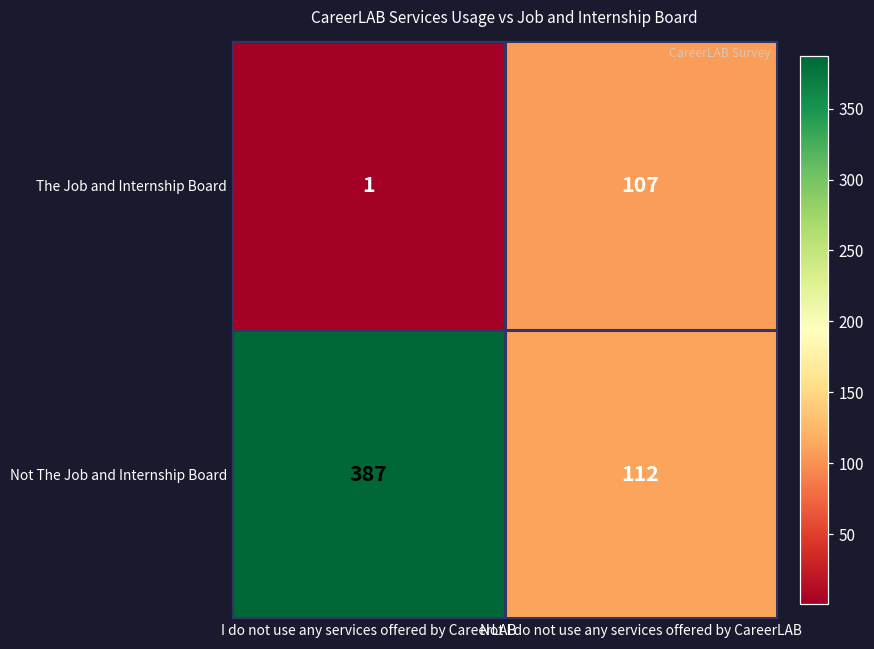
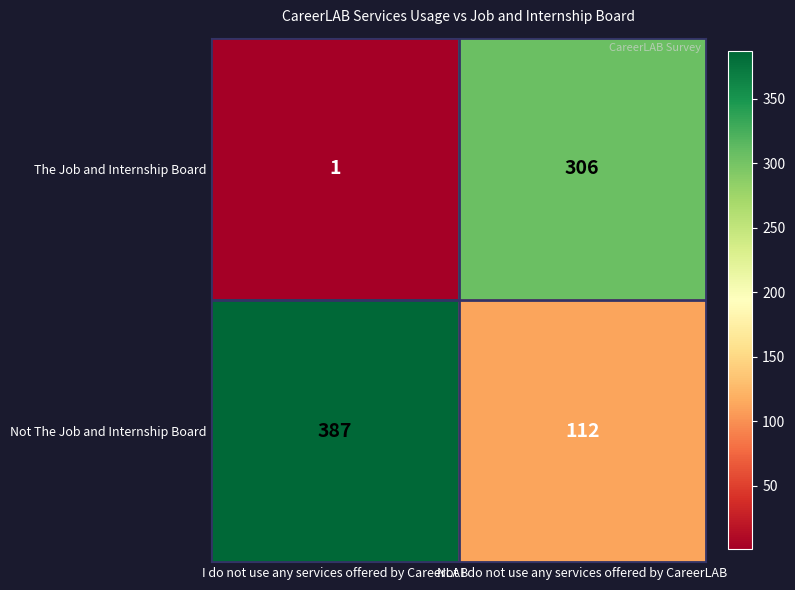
  {
    "The Job and Internship Board": {
      "I do not use any services offered by CareerLAB": 1,
-     "Not I do not use any services offered by CareerLAB": 107
+     "Not I do not use any services offered by CareerLAB": 306
    },
    "Not The Job and Internship Board": {
      "I do not use any services offered by CareerLAB": 387,
      "Not I do not use any services offered by CareerLAB": 112
    }
  }
